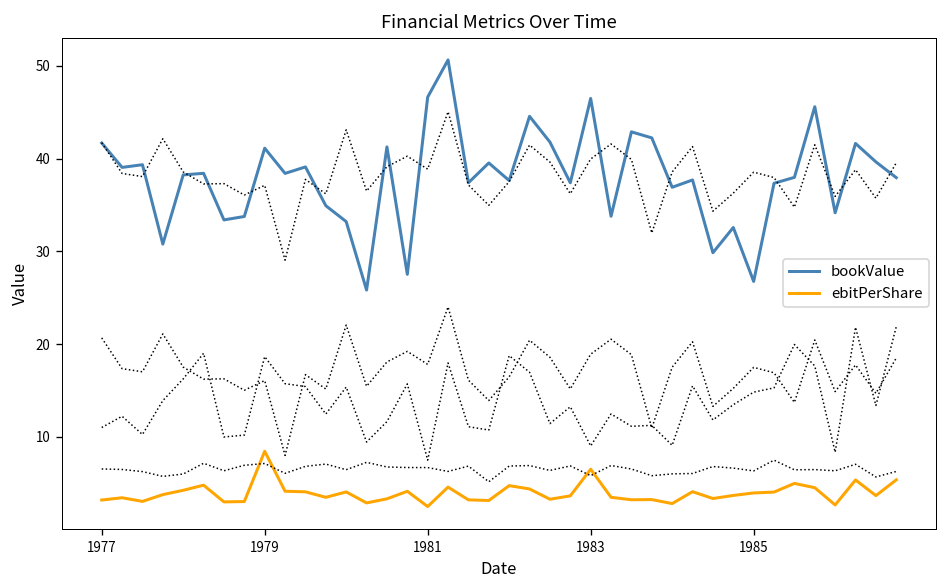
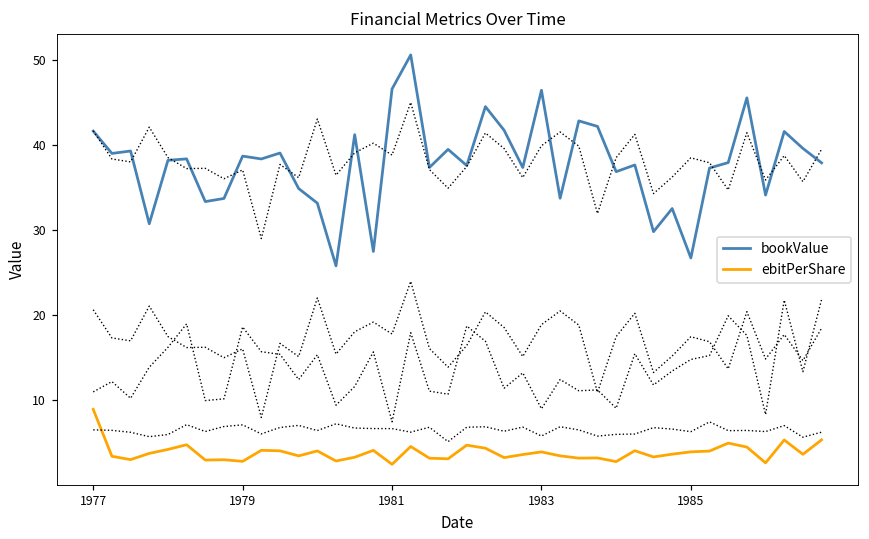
  {
    "bookValue": {
-     "1979": 41,
+     "1979": 39,
      "1981": 47,
      "1983": 46,
      "1985": 27
    },
    "ebitPerShare": {
-     "1977": 3,
-     "1979": 8,
+     "1977": 9,
+     "1979": 3,
      "1981": 2,
-     "1983": 6,
+     "1983": 4,
      "1985": 4
    }
  }
